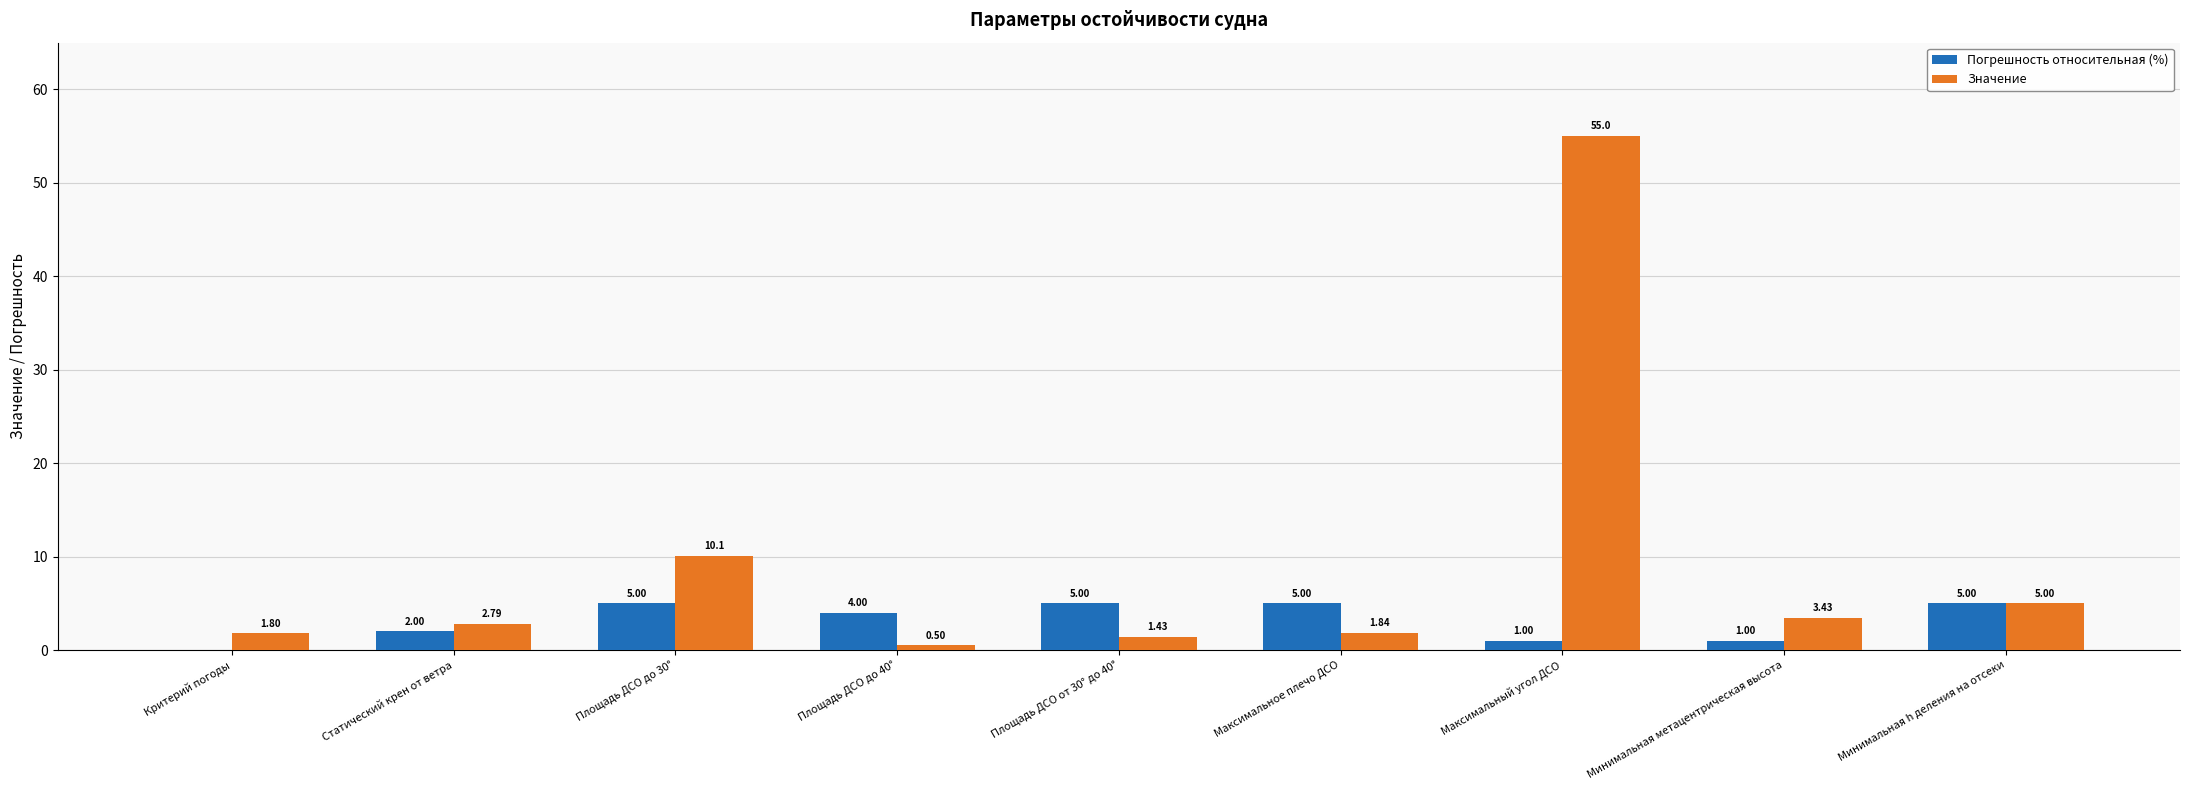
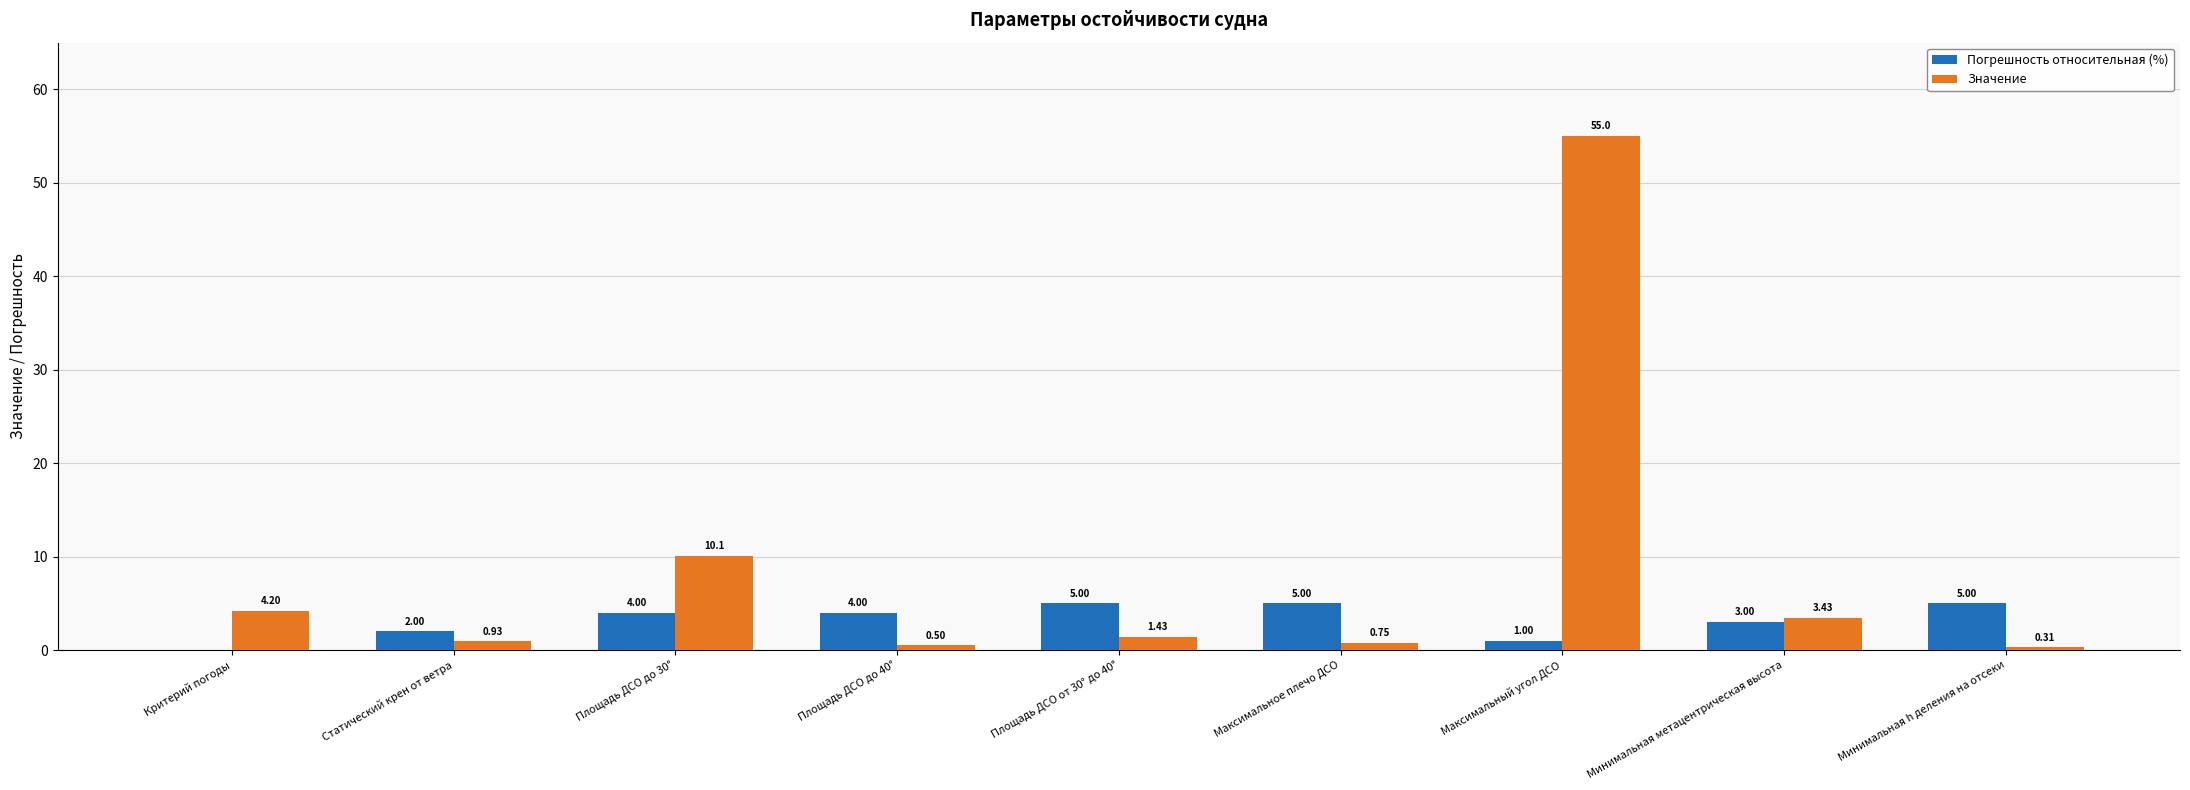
  {
    "Погрешность относительная (%)": {
      "Статический крен от ветра": 2.00,
-     "Площадь ДСО до 30°": 5.00,
+     "Площадь ДСО до 30°": 4.00,
      "Площадь ДСО до 40°": 4.00,
      "Площадь ДСО от 30° до 40°": 5.00,
      "Максимальное плечо ДСО": 5.00,
      "Максимальный угол ДСО": 1.00,
-     "Минимальная метацентрическая высота": 1.00,
+     "Минимальная метацентрическая высота": 3.00,
      "Минимальная h деления на отсеки": 5.00
    },
    "Значение": {
-     "Критерий погоды": 1.80,
-     "Статический крен от ветра": 2.79,
+     "Критерий погоды": 4.20,
+     "Статический крен от ветра": 0.93,
      "Площадь ДСО до 30°": 10.1,
      "Площадь ДСО до 40°": 0.50,
      "Площадь ДСО от 30° до 40°": 1.43,
-     "Максимальное плечо ДСО": 1.84,
+     "Максимальное плечо ДСО": 0.75,
      "Максимальный угол ДСО": 55.0,
      "Минимальная метацентрическая высота": 3.43,
-     "Минимальная h деления на отсеки": 5.00
+     "Минимальная h деления на отсеки": 0.31
    }
  }
